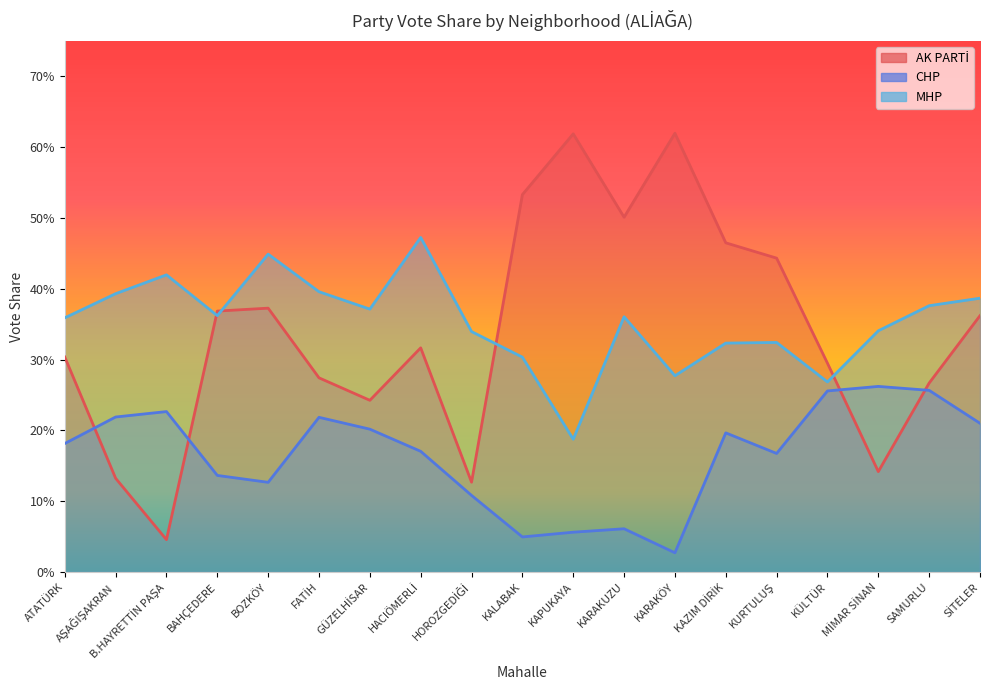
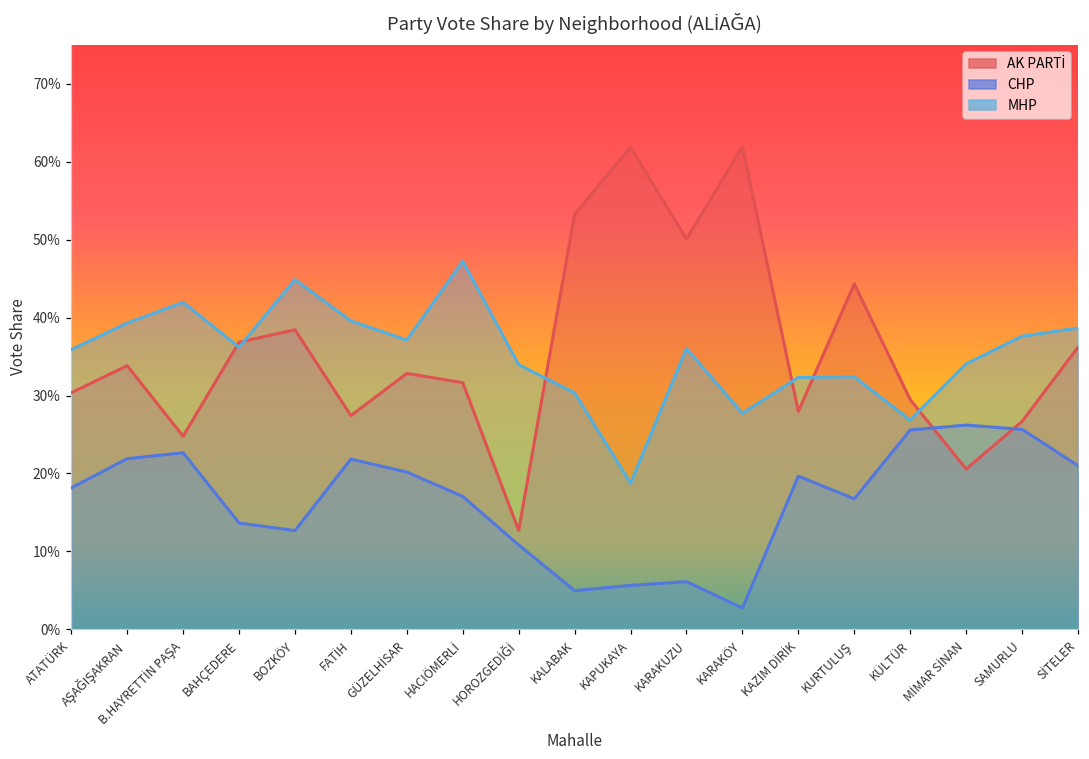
  {
    "AK PARTİ": {
      "ATATÜRK": "30%",
-     "AŞAĞIŞAKRAN": "13%",
-     "B.HAYRETTİN PAŞA": "5%",
+     "AŞAĞIŞAKRAN": "34%",
+     "B.HAYRETTİN PAŞA": "25%",
      "BAHÇEDERE": "37%",
-     "BOZKÖY": "37%",
+     "BOZKÖY": "38%",
      "FATİH": "27%",
-     "GÜZELHİSAR": "24%",
+     "GÜZELHİSAR": "33%",
      "HACIÖMERLİ": "32%",
      "HOROZGEDİĞİ": "13%",
      "KALABAK": "53%",
      "KAPUKAYA": "62%",
      "KARAKUZU": "50%",
      "KARAKÖY": "62%",
-     "KAZIM DİRİK": "46%",
+     "KAZIM DİRİK": "28%",
      "KURTULUŞ": "44%",
      "KÜLTÜR": "29%",
-     "MİMAR SİNAN": "14%",
+     "MİMAR SİNAN": "21%",
      "SAMURLU": "27%",
      "SİTELER": "36%"
    }
  }
